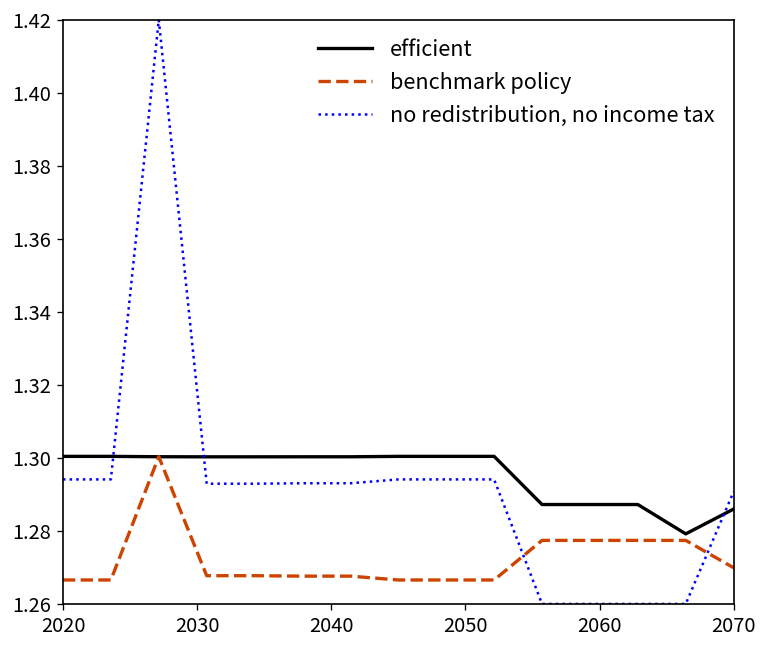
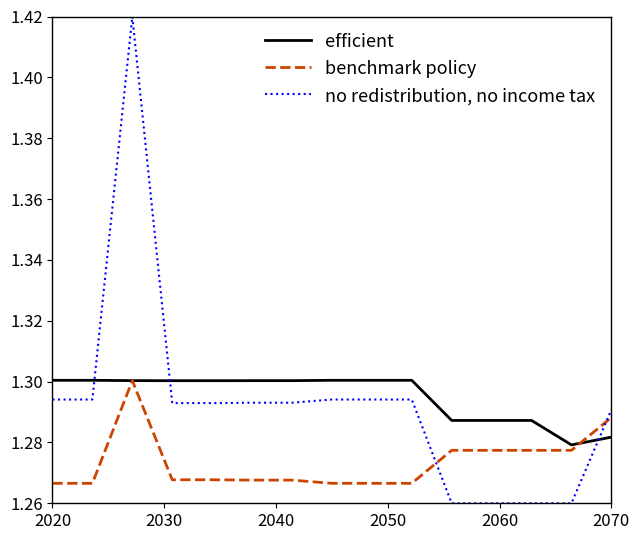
  {
    "efficient": {
      "2020": 1.300,
-     "2070": 1.286
+     "2070": 1.282
    },
    "benchmark policy": {
      "2020": 1.267,
-     "2070": 1.270
+     "2070": 1.288
    },
    "no redistribution, no income tax": {
      "2020": 1.294,
      "2070": 1.291
    }
  }
